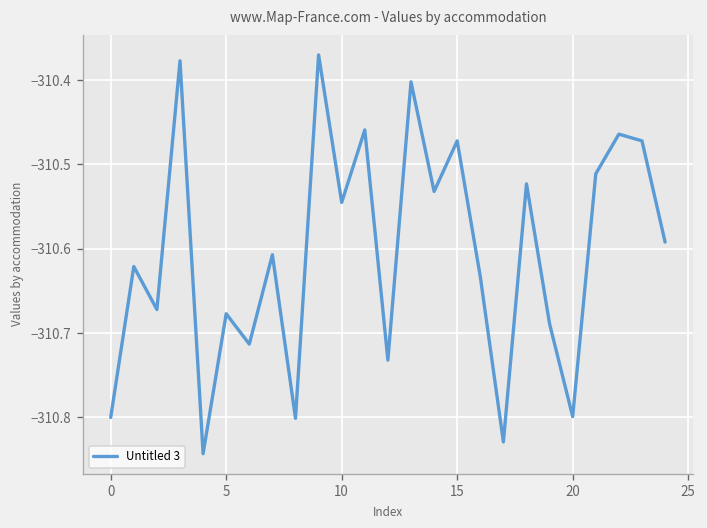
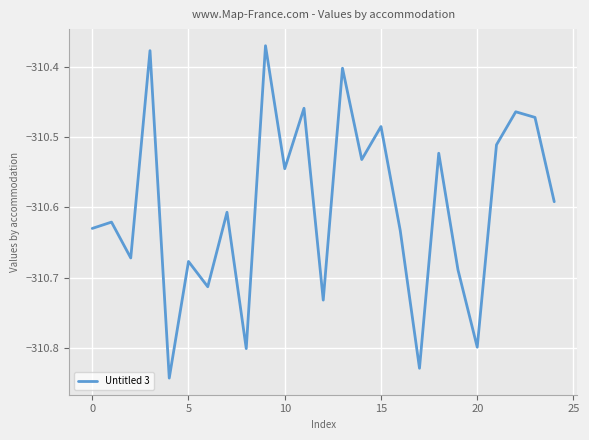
  {
-   "0": -310.80,
+   "0": -310.63,
    "5": -310.68,
    "10": -310.55,
-   "15": -310.47,
+   "15": -310.49,
    "20": -310.80
  }
